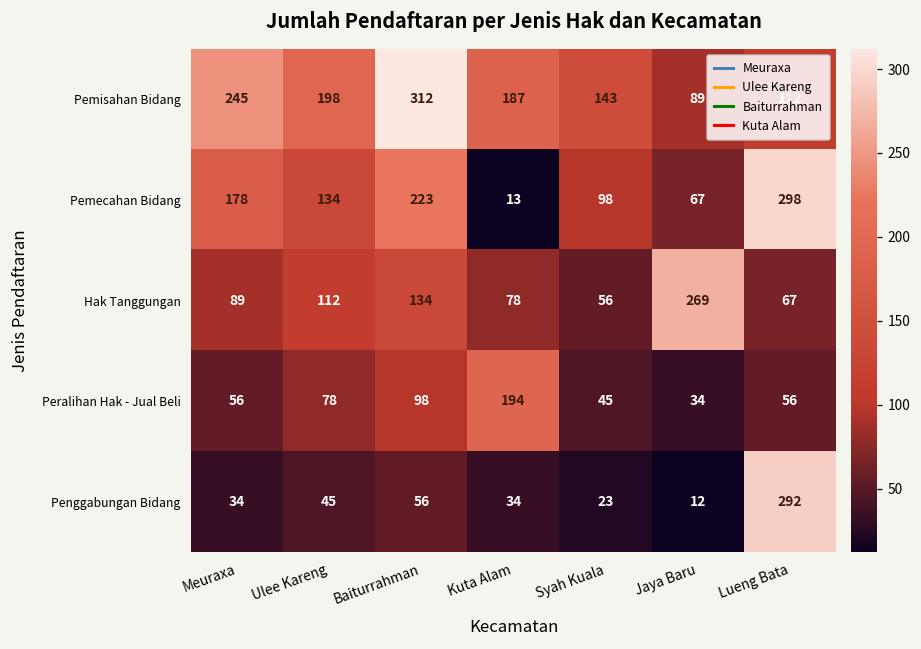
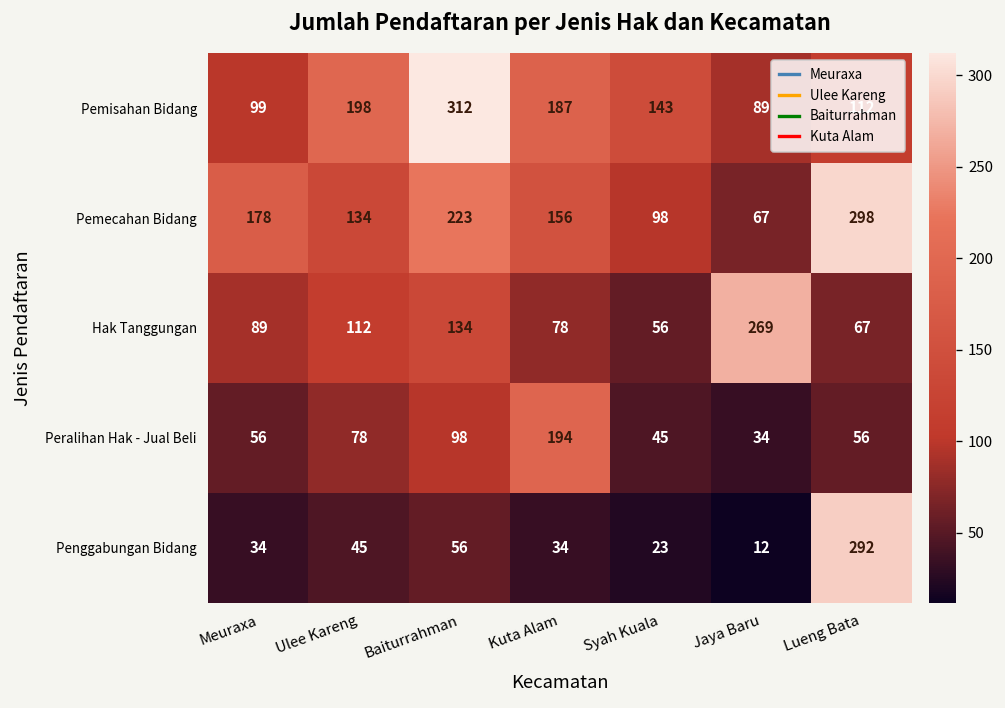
  {
    "Pemisahan Bidang": {
-     "Meuraxa": 245,
+     "Meuraxa": 99,
      "Ulee Kareng": 198,
      "Baiturrahman": 312,
      "Kuta Alam": 187,
      "Syah Kuala": 143,
      "Jaya Baru": 89
    },
    "Pemecahan Bidang": {
      "Meuraxa": 178,
      "Ulee Kareng": 134,
      "Baiturrahman": 223,
-     "Kuta Alam": 13,
+     "Kuta Alam": 156,
      "Syah Kuala": 98,
      "Jaya Baru": 67,
      "Lueng Bata": 298
    },
    "Hak Tanggungan": {
      "Meuraxa": 89,
      "Ulee Kareng": 112,
      "Baiturrahman": 134,
      "Kuta Alam": 78,
      "Syah Kuala": 56,
      "Jaya Baru": 269,
      "Lueng Bata": 67
    },
    "Peralihan Hak - Jual Beli": {
      "Meuraxa": 56,
      "Ulee Kareng": 78,
      "Baiturrahman": 98,
      "Kuta Alam": 194,
      "Syah Kuala": 45,
      "Jaya Baru": 34,
      "Lueng Bata": 56
    },
    "Penggabungan Bidang": {
      "Meuraxa": 34,
      "Ulee Kareng": 45,
      "Baiturrahman": 56,
      "Kuta Alam": 34,
      "Syah Kuala": 23,
      "Jaya Baru": 12,
      "Lueng Bata": 292
    }
  }
